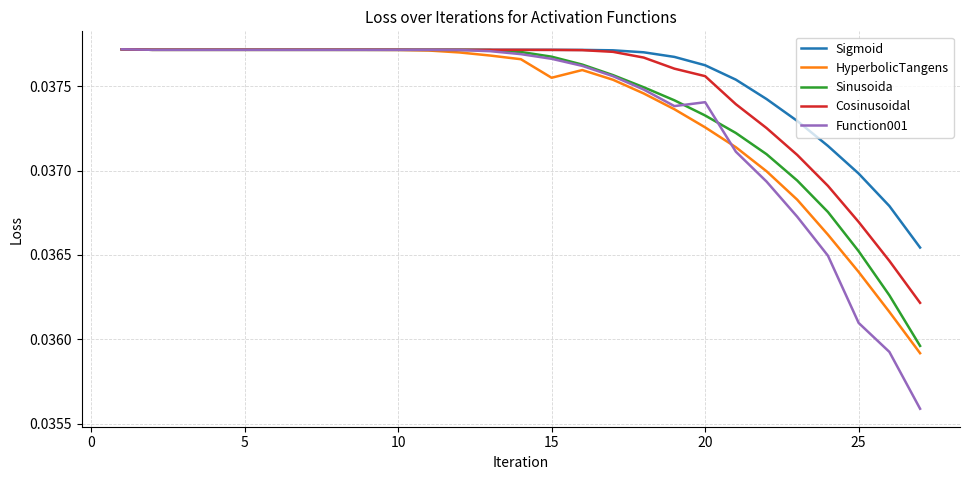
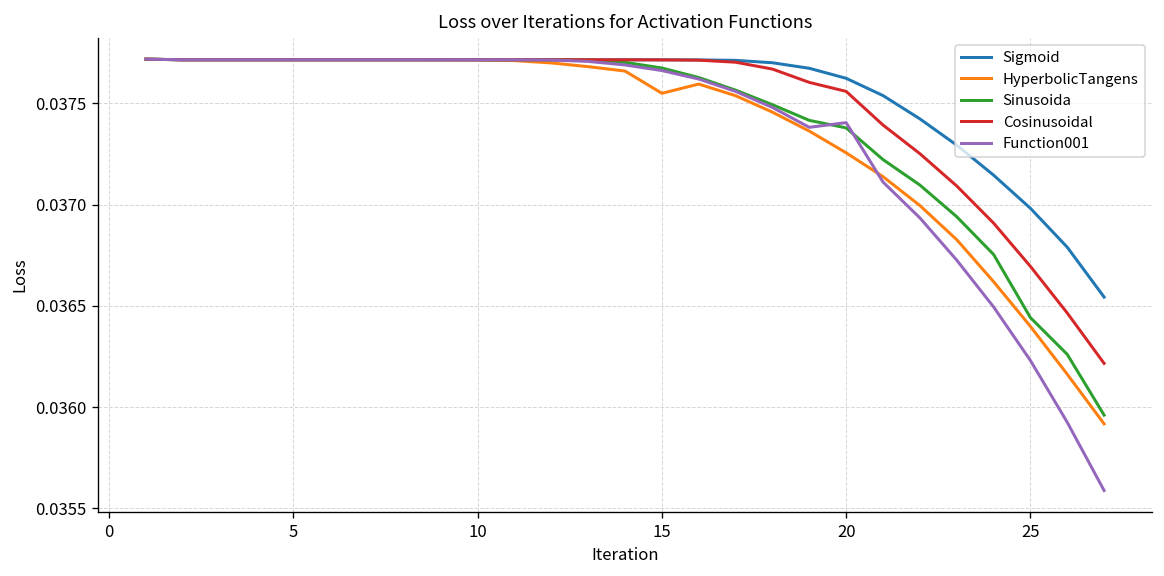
  {
    "Sigmoid": {
      "20": 0.03762,
      "25": 0.03698
    },
    "HyperbolicTangens": {
      "15": 0.03755,
      "20": 0.03726,
      "25": 0.03640
    },
    "Sinusoida": {
-     "20": 0.03733,
-     "25": 0.03652
+     "20": 0.03738,
+     "25": 0.03644
    },
    "Cosinusoidal": {
      "20": 0.03756,
      "25": 0.03670
    },
    "Function001": {
      "20": 0.03741,
-     "25": 0.03610
+     "25": 0.03623
    }
  }
